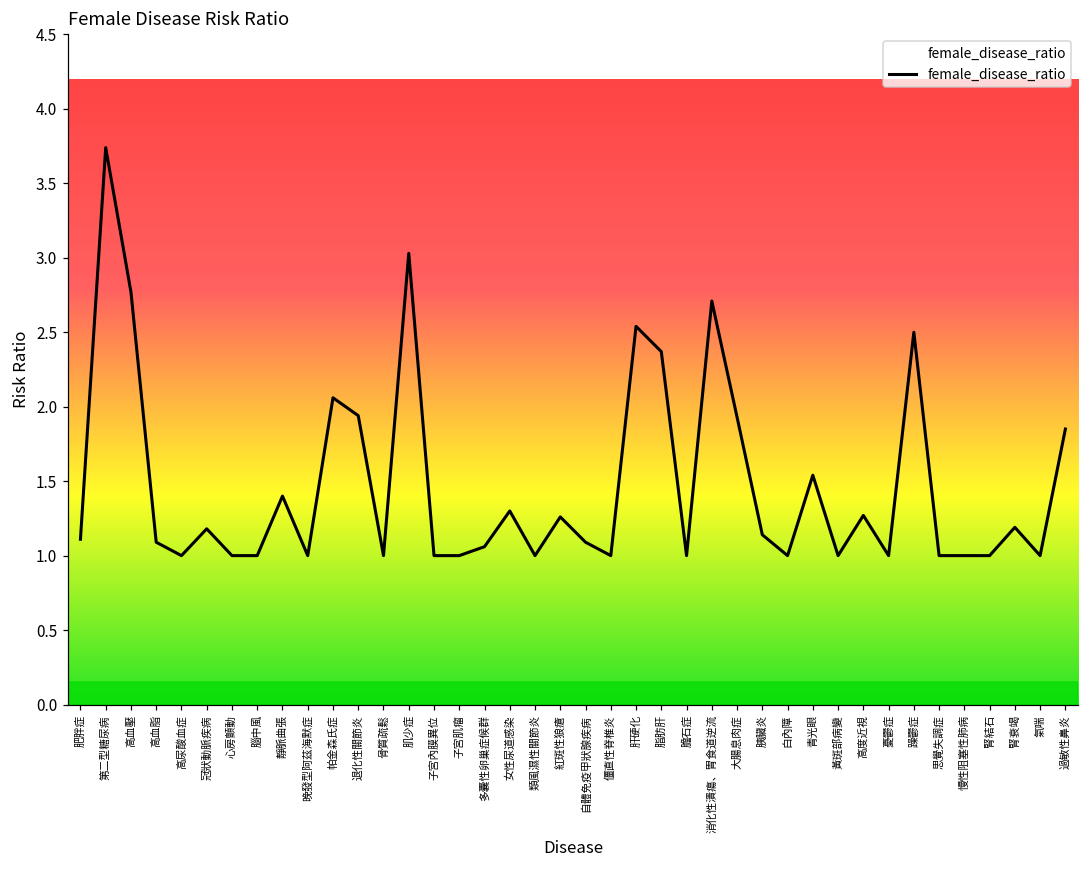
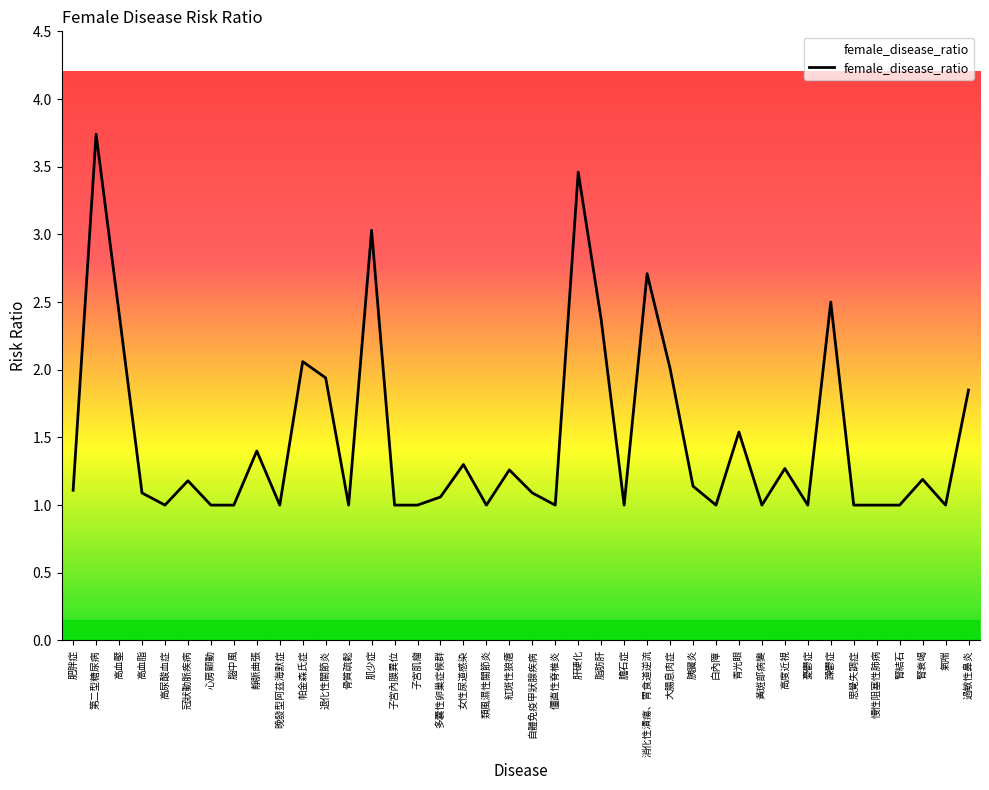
  {
    "肥胖症": 1.11,
    "第二型糖尿病": 3.74,
-   "高血壓": 2.77,
+   "高血壓": 2.42,
    "高血脂": 1.09,
    "高尿酸血症": 1.00,
    "冠狀動脈疾病": 1.18,
    "心房顫動": 1.00,
    "腦中風": 1.00,
    "靜脈曲張": 1.40,
    "晚發型阿茲海默症": 1.00,
    "帕金森氏症": 2.06,
    "退化性關節炎": 1.94,
    "骨質疏鬆": 1.00,
    "肌少症": 3.03,
    "子宮內膜異位": 1.00,
    "子宮肌瘤": 1.00,
    "多囊性卵巢症候群": 1.06,
    "女性尿道感染": 1.30,
    "類風濕性關節炎": 1.00,
    "紅斑性狼瘡": 1.26,
    "自體免疫甲狀腺疾病": 1.09,
    "僵直性脊椎炎": 1.00,
-   "肝硬化": 2.54,
+   "肝硬化": 3.46,
    "脂肪肝": 2.37,
    "膽石症": 1.00,
    "消化性潰瘍、胃食道逆流": 2.71,
-   "大腸息肉症": 1.93,
+   "大腸息肉症": 2.01,
    "胰臟炎": 1.14,
    "白內障": 1.00,
    "青光眼": 1.54,
    "黃斑部病變": 1.00,
    "高度近視": 1.27,
    "憂鬱症": 1.00,
    "躁鬱症": 2.50,
    "思覺失調症": 1.00,
    "慢性阻塞性肺病": 1.00,
    "腎結石": 1.00,
    "腎衰竭": 1.19,
    "氣喘": 1.00,
    "過敏性鼻炎": 1.85
  }
